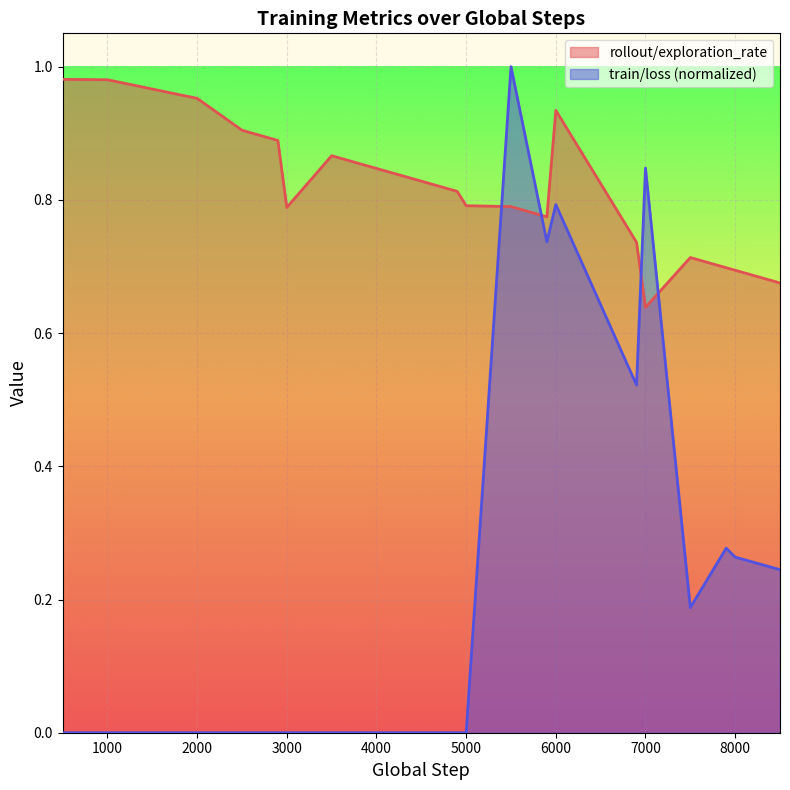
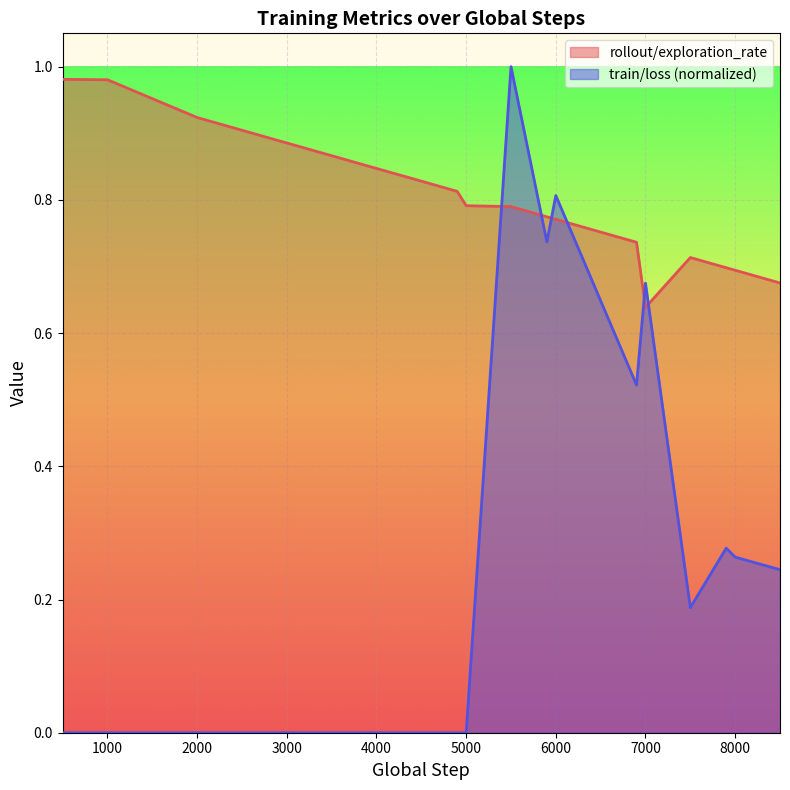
  {
    "rollout/exploration_rate": {
      "1000": 0.98,
-     "2000": 0.95,
-     "3000": 0.79,
+     "2000": 0.92,
+     "3000": 0.89,
      "5000": 0.79,
-     "6000": 0.93,
+     "6000": 0.77,
      "7000": 0.64,
      "8000": 0.69
    },
    "train/loss (normalized)": {
      "1000": 0.00,
      "2000": 0.00,
      "3000": 0.00,
      "5000": 0.00,
-     "6000": 0.79,
-     "7000": 0.85,
+     "6000": 0.81,
+     "7000": 0.67,
      "8000": 0.26
    }
  }
